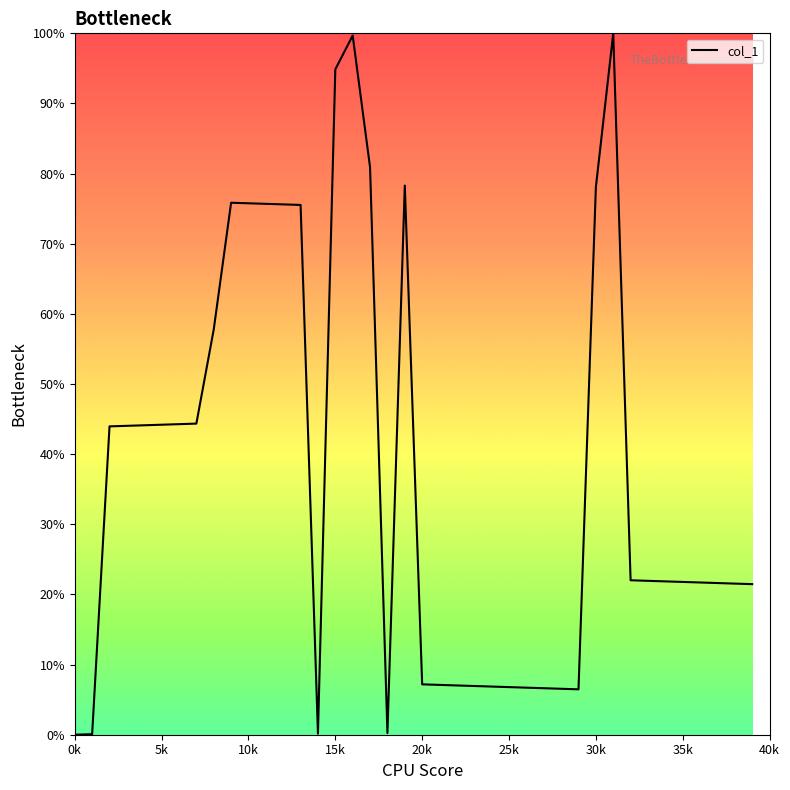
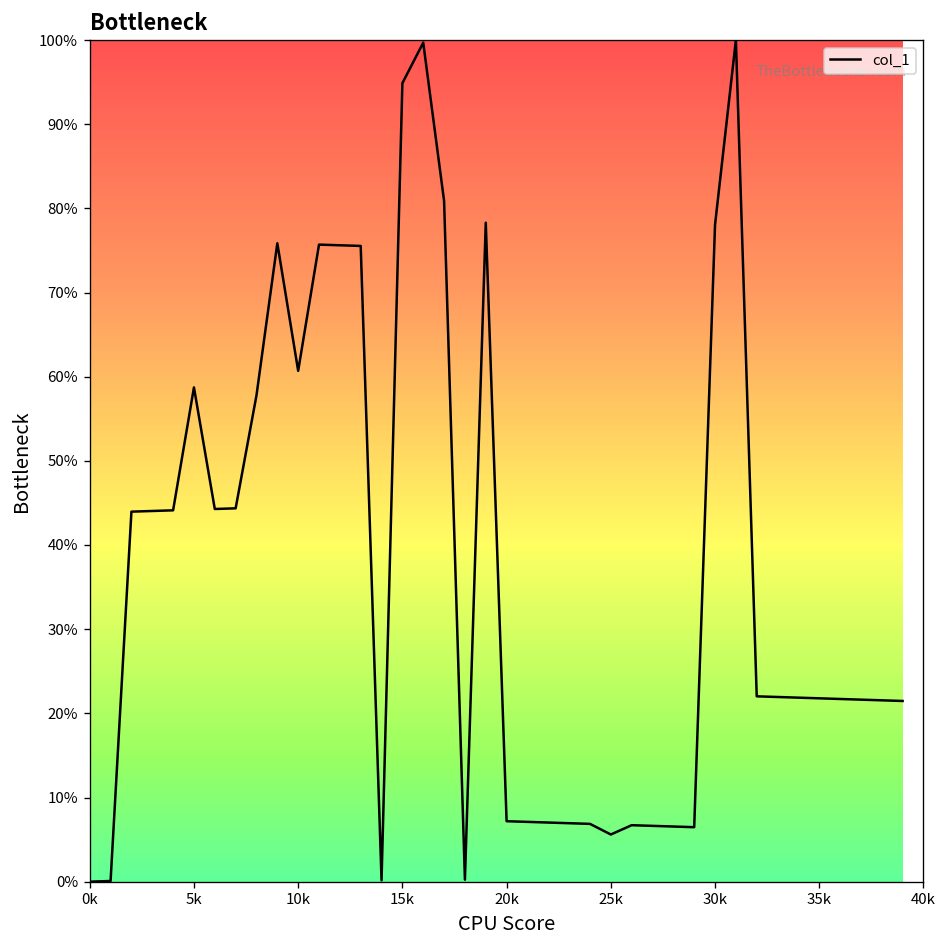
  {
    "0k": "0%",
-   "5k": "44%",
-   "10k": "76%",
+   "5k": "59%",
+   "10k": "61%",
    "15k": "95%",
    "20k": "7%",
-   "25k": "7%",
+   "25k": "6%",
    "30k": "78%",
    "35k": "22%"
  }
